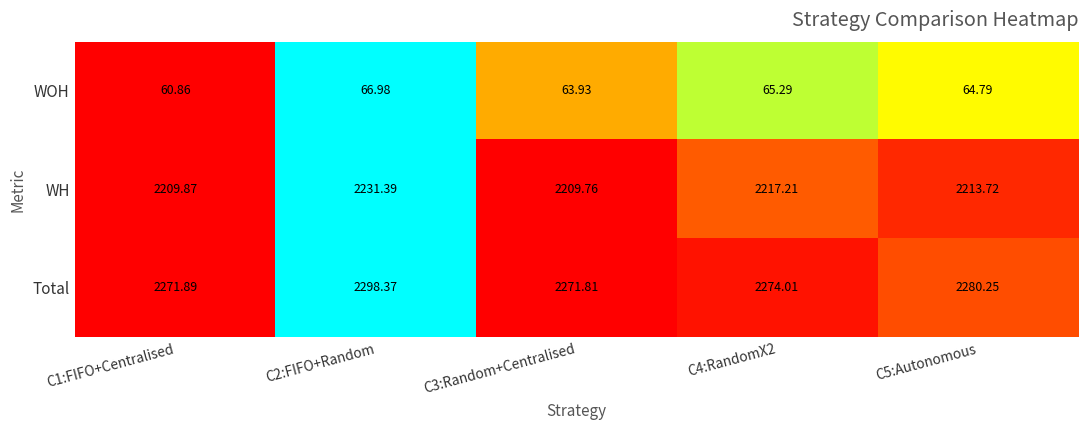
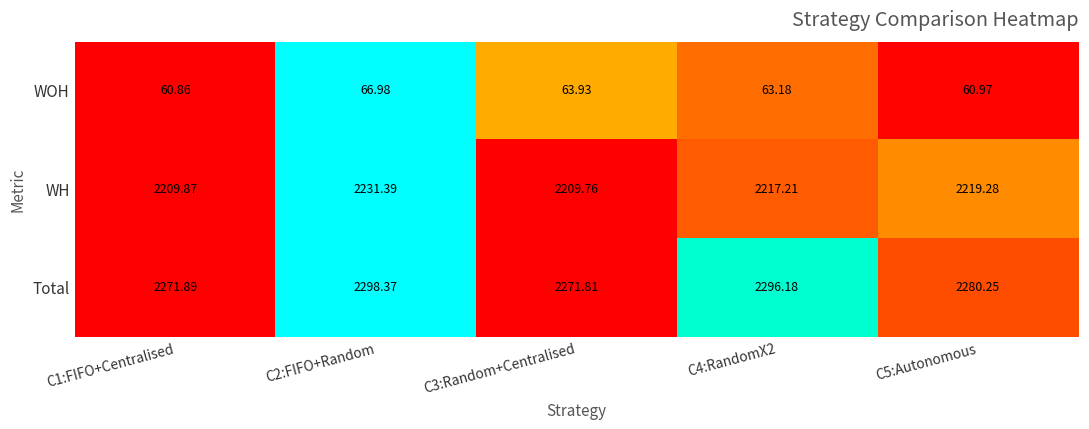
  {
    "WOH": {
      "C1:FIFO+Centralised": 60.86,
      "C2:FIFO+Random": 66.98,
      "C3:Random+Centralised": 63.93,
-     "C4:RandomX2": 65.29,
-     "C5:Autonomous": 64.79
+     "C4:RandomX2": 63.18,
+     "C5:Autonomous": 60.97
    },
    "WH": {
      "C1:FIFO+Centralised": 2209.87,
      "C2:FIFO+Random": 2231.39,
      "C3:Random+Centralised": 2209.76,
      "C4:RandomX2": 2217.21,
-     "C5:Autonomous": 2213.72
+     "C5:Autonomous": 2219.28
    },
    "Total": {
      "C1:FIFO+Centralised": 2271.89,
      "C2:FIFO+Random": 2298.37,
      "C3:Random+Centralised": 2271.81,
-     "C4:RandomX2": 2274.01,
+     "C4:RandomX2": 2296.18,
      "C5:Autonomous": 2280.25
    }
  }
